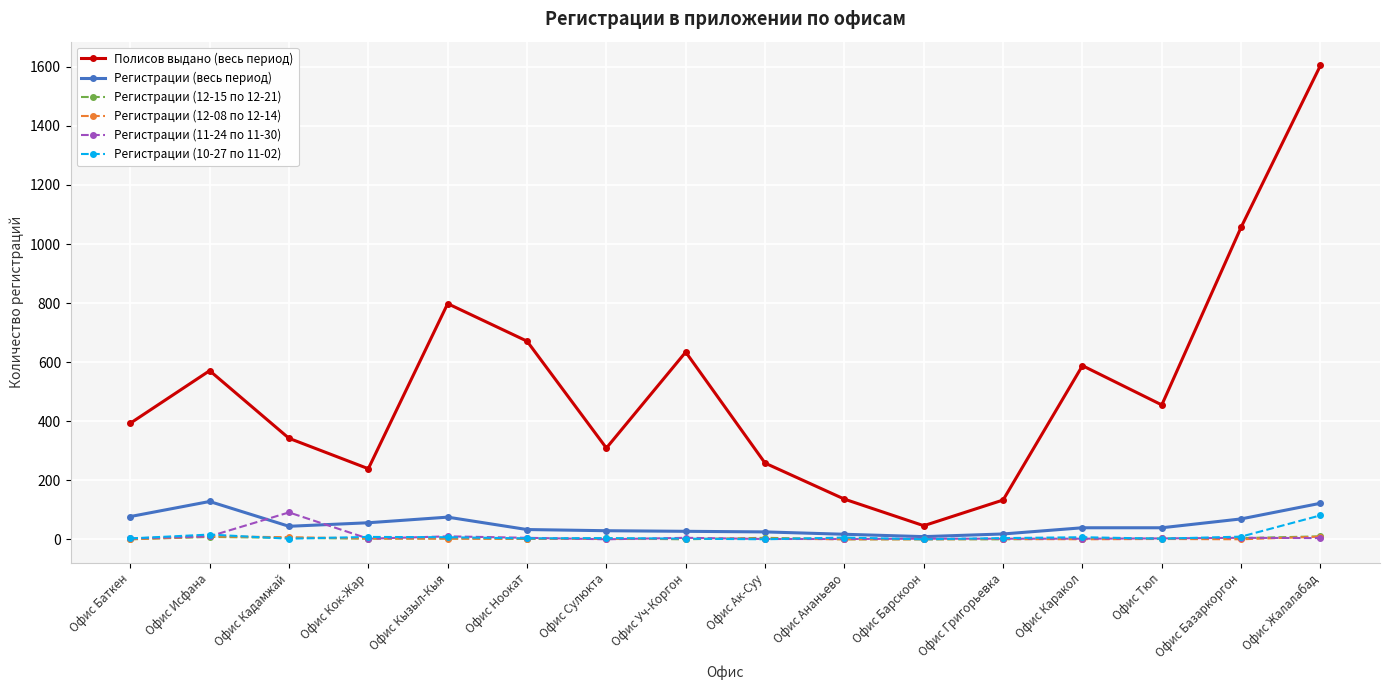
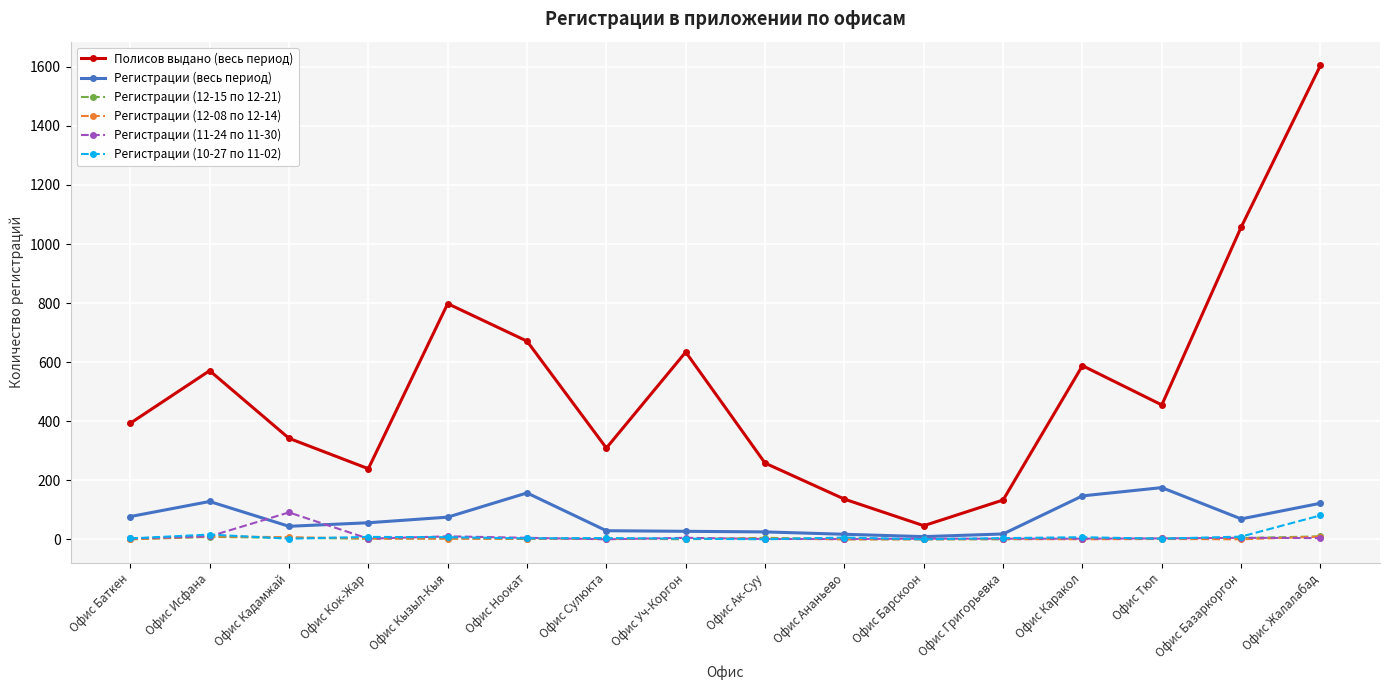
  {
    "Полисов выдано (весь период)": {
      "Офис Баткен": 390,
      "Офис Исфана": 570,
      "Офис Кадамжай": 340,
      "Офис Кок-Жар": 240,
      "Офис Кызыл-Кыя": 800,
      "Офис Ноокат": 670,
      "Офис Сулюкта": 310,
      "Офис Уч-Коргон": 630,
      "Офис Ак-Суу": 260,
      "Офис Ананьево": 140,
      "Офис Барскоон": 50,
      "Офис Григорьевка": 130,
      "Офис Каракол": 590,
      "Офис Тюп": 460,
      "Офис Базаркоргон": 1060,
      "Офис Жалалабад": 1610
    },
    "Регистрации (весь период)": {
      "Офис Баткен": 80,
      "Офис Исфана": 130,
      "Офис Кадамжай": 40,
      "Офис Кок-Жар": 60,
      "Офис Кызыл-Кыя": 80,
-     "Офис Ноокат": 30,
+     "Офис Ноокат": 160,
      "Офис Сулюкта": 30,
      "Офис Уч-Коргон": 30,
      "Офис Ак-Суу": 30,
      "Офис Ананьево": 20,
      "Офис Григорьевка": 20,
-     "Офис Каракол": 40,
-     "Офис Тюп": 40,
+     "Офис Каракол": 150,
+     "Офис Тюп": 180,
      "Офис Базаркоргон": 70,
      "Офис Жалалабад": 120
    },
    "Регистрации (11-24 по 11-30)": {
      "Офис Кадамжай": 90
    },
    "Регистрации (10-27 по 11-02)": {
      "Офис Жалалабад": 80
    }
  }
